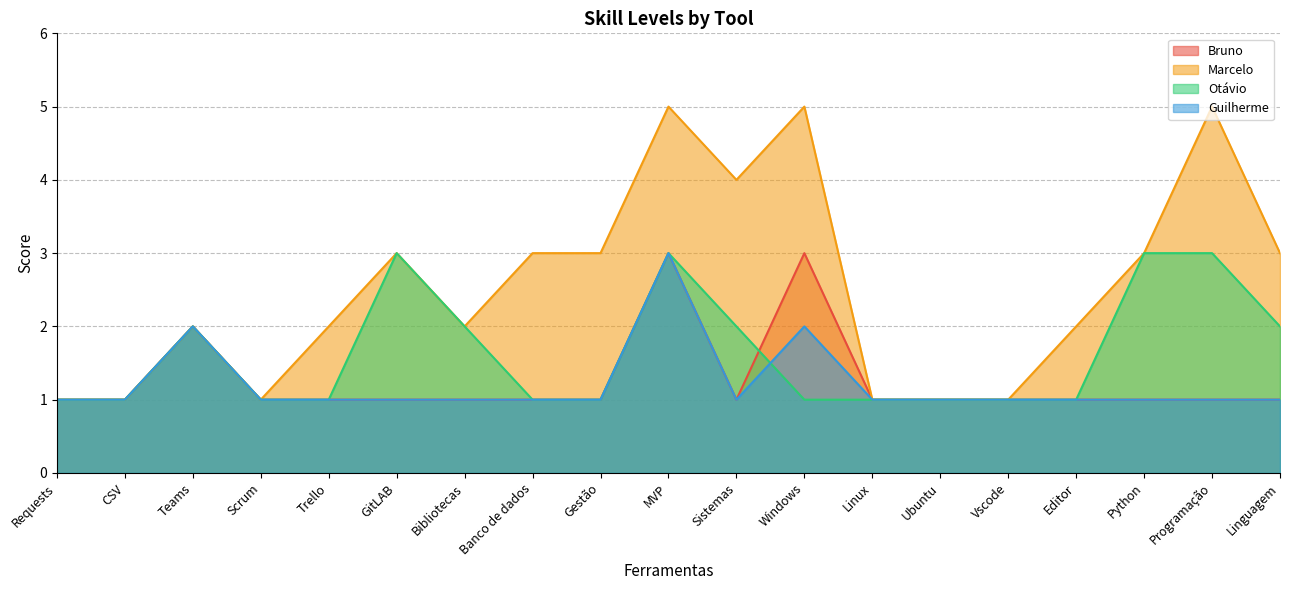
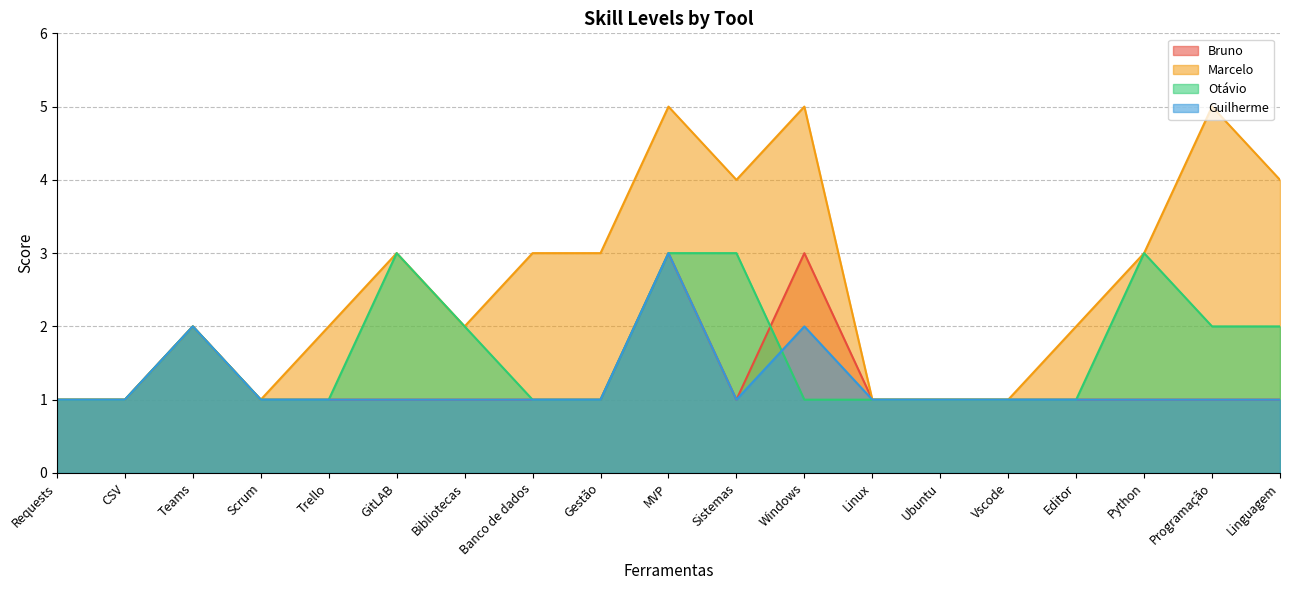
  {
    "Bruno": {
      "Windows": 3
    },
    "Marcelo": {
      "Trello": 2,
      "Banco de dados": 3,
      "Gestão": 3,
      "MVP": 5,
      "Sistemas": 4,
      "Windows": 5,
      "Editor": 2,
-     "Linguagem": 3
+     "Linguagem": 4
    },
    "Otávio": {
-     "Sistemas": 2,
+     "Sistemas": 3,
      "Windows": 1,
-     "Programação": 3,
+     "Programação": 2,
      "Linguagem": 2
    },
    "Guilherme": {
      "Windows": 2
    }
  }
